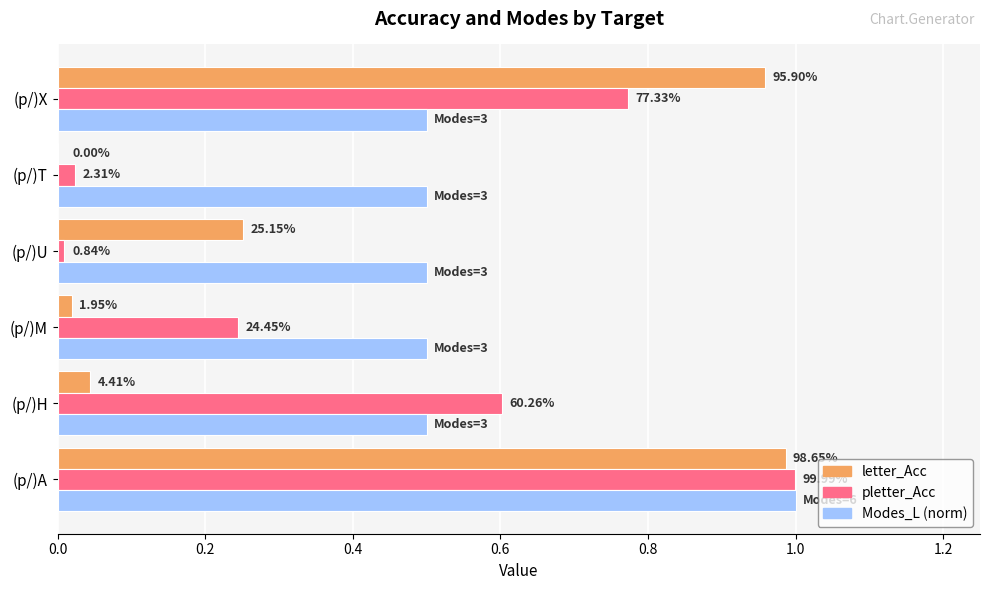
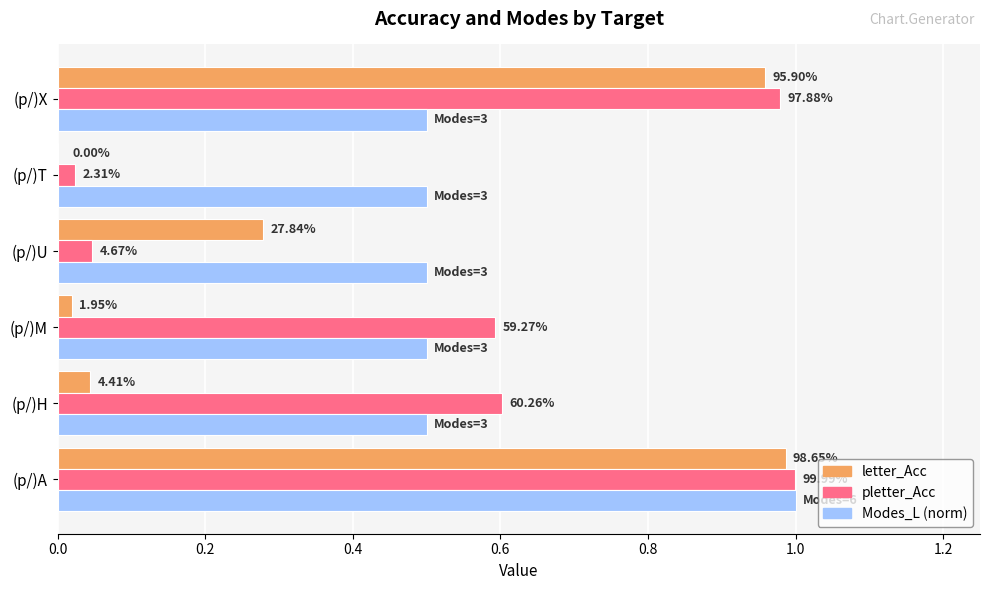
  {
    "letter_Acc": {
      "(p/)X": "95.90%",
      "(p/)T": "0.00%",
-     "(p/)U": "25.15%",
+     "(p/)U": "27.84%",
      "(p/)M": "1.95%",
      "(p/)H": "4.41%"
    },
    "pletter_Acc": {
-     "(p/)X": "77.33%",
+     "(p/)X": "97.88%",
      "(p/)T": "2.31%",
-     "(p/)U": "0.84%",
-     "(p/)M": "24.45%",
+     "(p/)U": "4.67%",
+     "(p/)M": "59.27%",
      "(p/)H": "60.26%"
    }
  }
